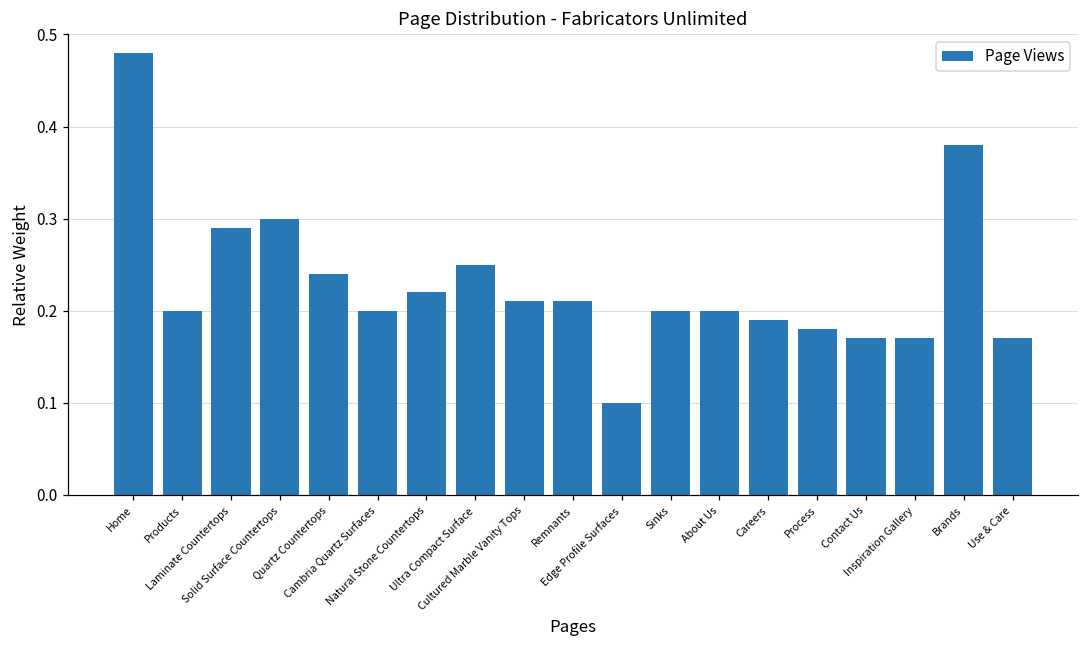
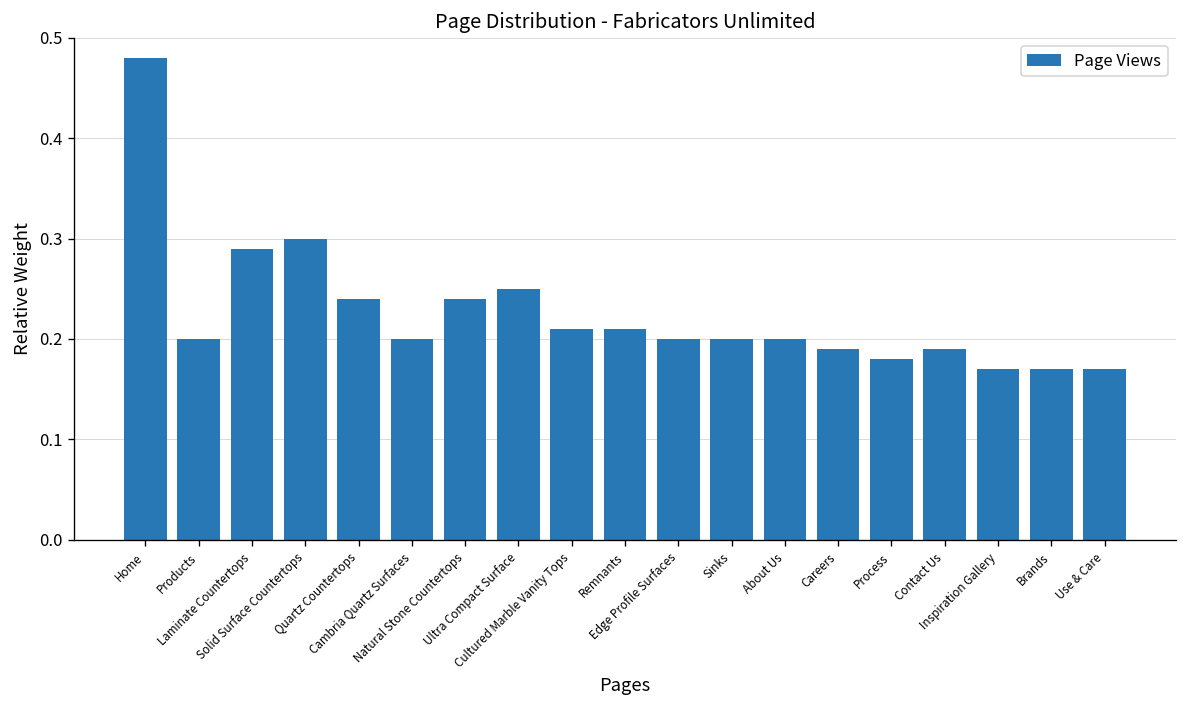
  {
    "Home": 0.48,
    "Products": 0.20,
    "Laminate Countertops": 0.29,
    "Solid Surface Countertops": 0.30,
    "Quartz Countertops": 0.24,
    "Cambria Quartz Surfaces": 0.20,
-   "Natural Stone Countertops": 0.22,
+   "Natural Stone Countertops": 0.24,
    "Ultra Compact Surface": 0.25,
    "Cultured Marble Vanity Tops": 0.21,
    "Remnants": 0.21,
-   "Edge Profile Surfaces": 0.1,
+   "Edge Profile Surfaces": 0.2,
    "Sinks": 0.20,
    "About Us": 0.20,
    "Careers": 0.19,
    "Process": 0.18,
-   "Contact Us": 0.17,
+   "Contact Us": 0.19,
    "Inspiration Gallery": 0.17,
-   "Brands": 0.38,
+   "Brands": 0.17,
    "Use & Care": 0.17
  }
